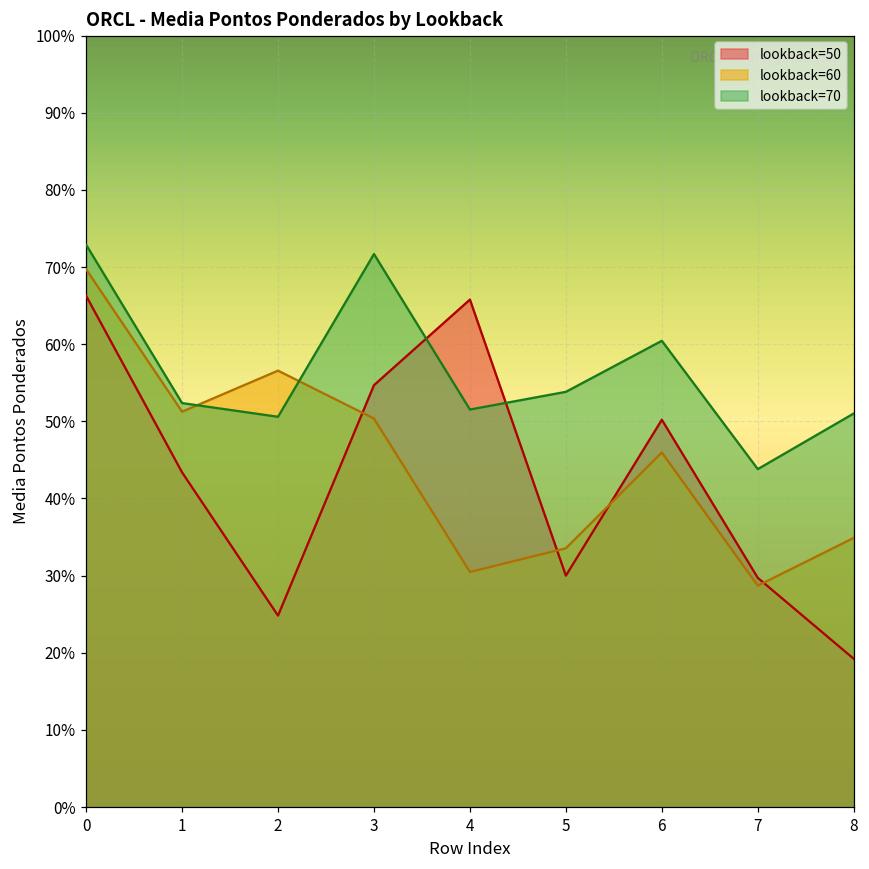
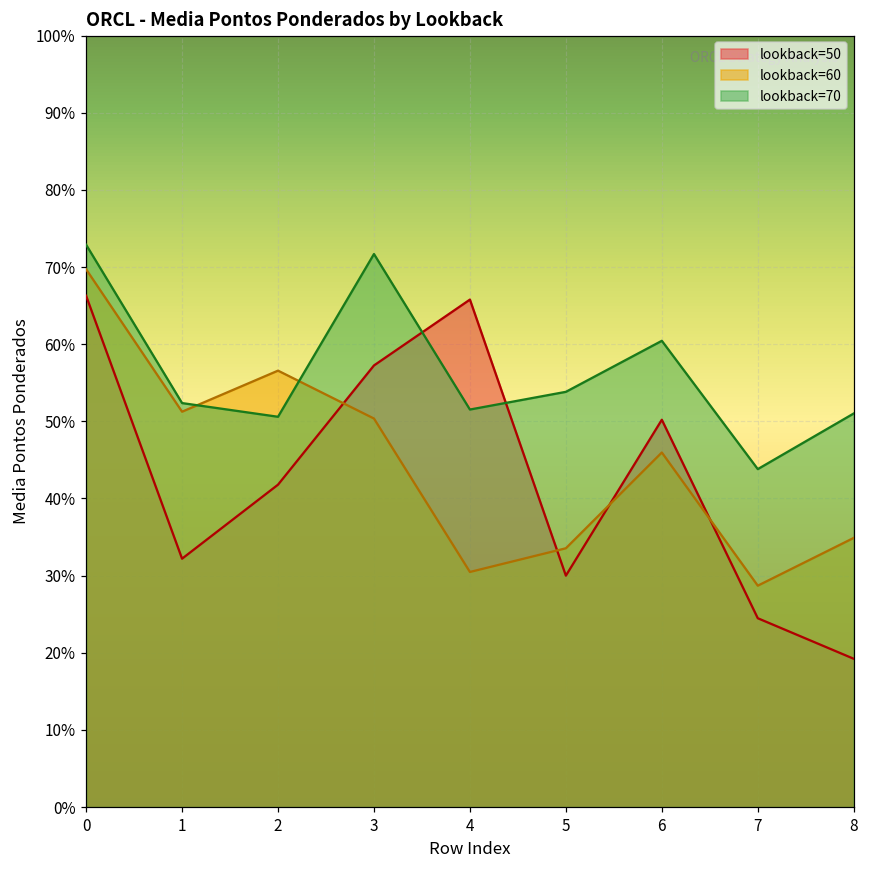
  {
    "lookback=50": {
      "0": "66%",
-     "1": "43%",
-     "2": "25%",
-     "3": "55%",
+     "1": "32%",
+     "2": "42%",
+     "3": "57%",
      "4": "66%",
      "5": "30%",
      "6": "50%",
-     "7": "30%",
+     "7": "24%",
      "8": "19%"
    },
    "lookback=60": {
      "0": "70%",
      "1": "51%",
      "2": "57%",
      "3": "50%",
      "4": "30%",
      "5": "34%",
      "6": "46%",
      "7": "29%",
      "8": "35%"
    },
    "lookback=70": {
      "0": "73%",
      "1": "52%",
      "2": "51%",
      "3": "72%",
      "4": "52%",
      "5": "54%",
      "6": "60%",
      "7": "44%",
      "8": "51%"
    }
  }
